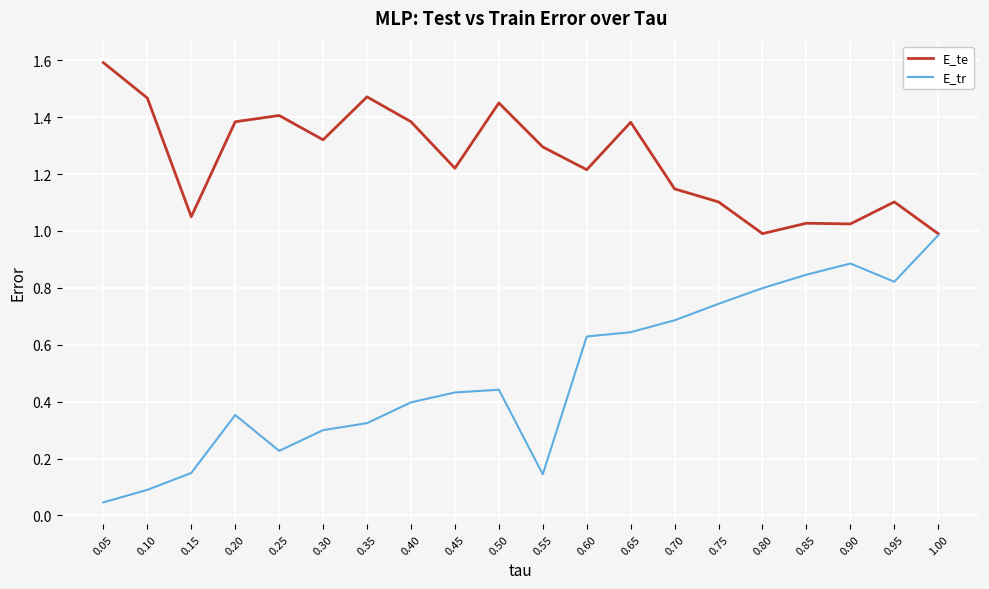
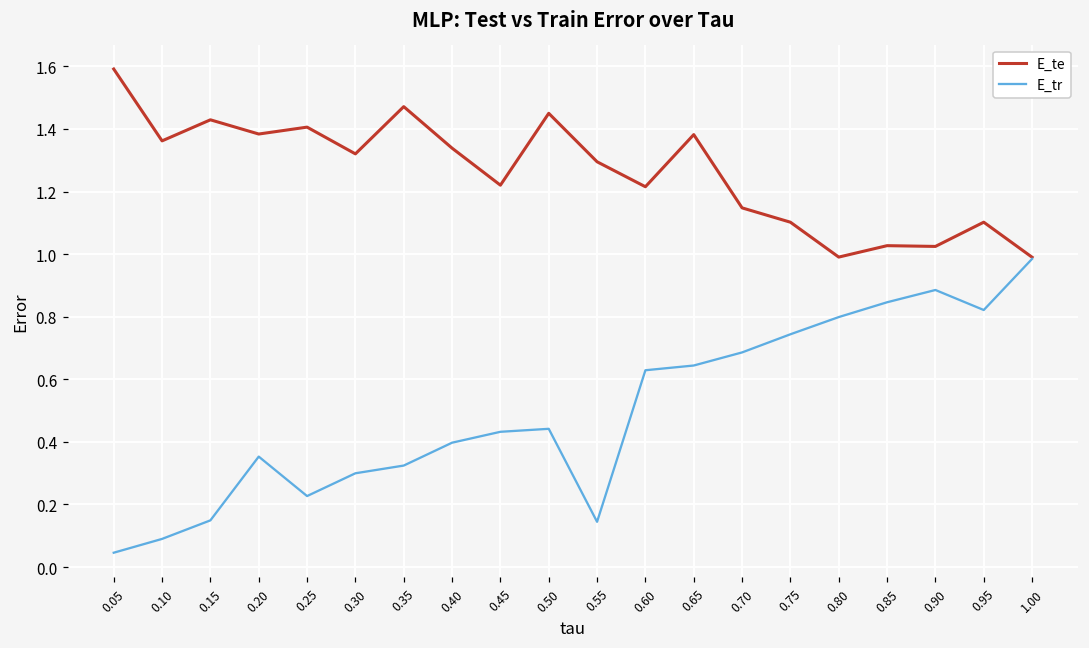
  {
    "E_te": {
      "0.05": 1.59,
-     "0.10": 1.47,
-     "0.15": 1.05,
+     "0.10": 1.36,
+     "0.15": 1.43,
      "0.20": 1.38,
      "0.25": 1.41,
      "0.30": 1.32,
      "0.35": 1.47,
-     "0.40": 1.38,
+     "0.40": 1.34,
      "0.45": 1.22,
      "0.50": 1.45,
      "0.55": 1.30,
      "0.60": 1.22,
      "0.65": 1.38,
      "0.70": 1.15,
      "0.75": 1.10,
      "0.80": 0.99,
      "0.85": 1.03,
      "0.90": 1.02,
      "0.95": 1.10
    },
    "E_tr": {
      "0.05": 0.05,
      "0.10": 0.09,
      "0.15": 0.15,
      "0.20": 0.35,
      "0.25": 0.23,
      "0.30": 0.30,
      "0.35": 0.32,
      "0.40": 0.40,
      "0.45": 0.43,
      "0.50": 0.44,
      "0.55": 0.14,
      "0.60": 0.63,
      "0.65": 0.64,
      "0.70": 0.69,
      "0.75": 0.74,
      "0.80": 0.80,
      "0.85": 0.85,
      "0.90": 0.89,
      "0.95": 0.82
    }
  }
